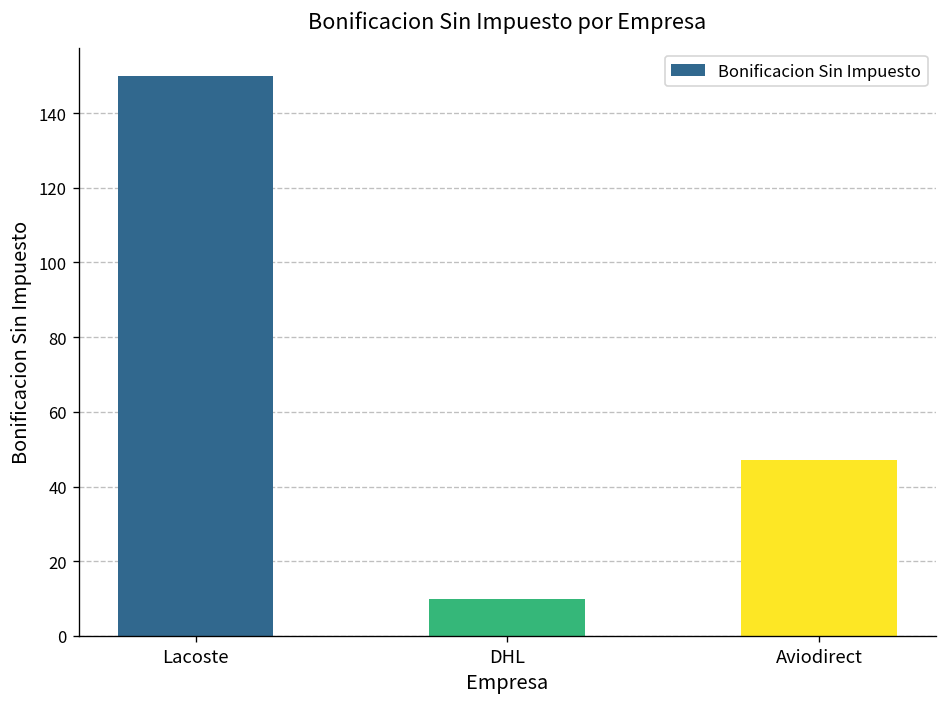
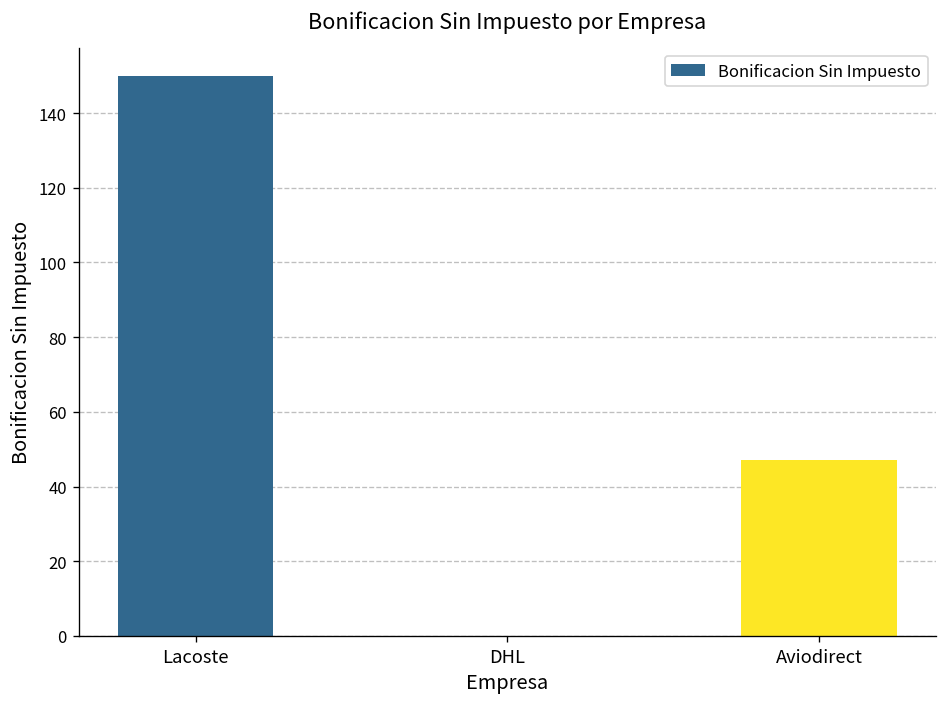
  {
    "Lacoste": 150,
-   "DHL": 10,
+   "DHL": 0,
    "Aviodirect": 47
  }
